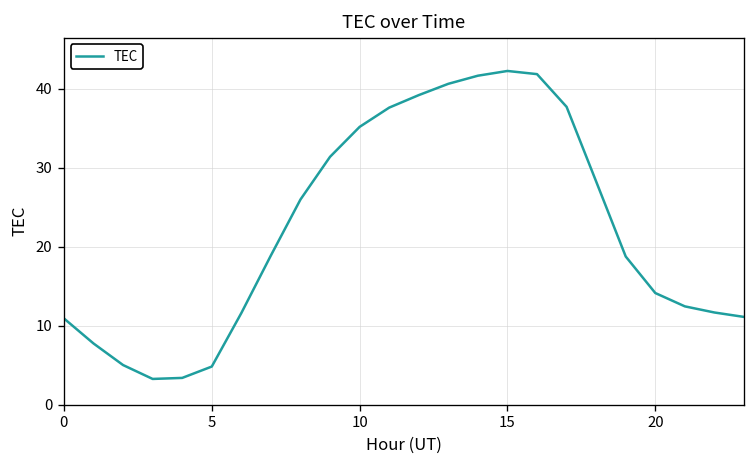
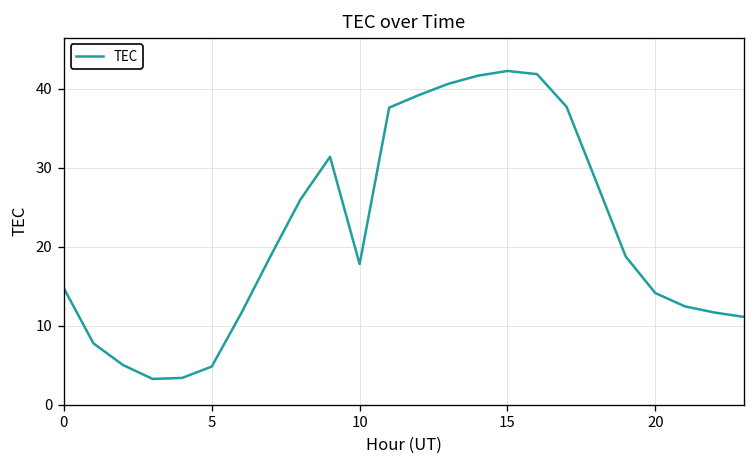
  {
-   "0": 11,
+   "0": 15,
    "5": 5,
-   "10": 35,
+   "10": 18,
    "15": 42,
    "20": 14
  }
